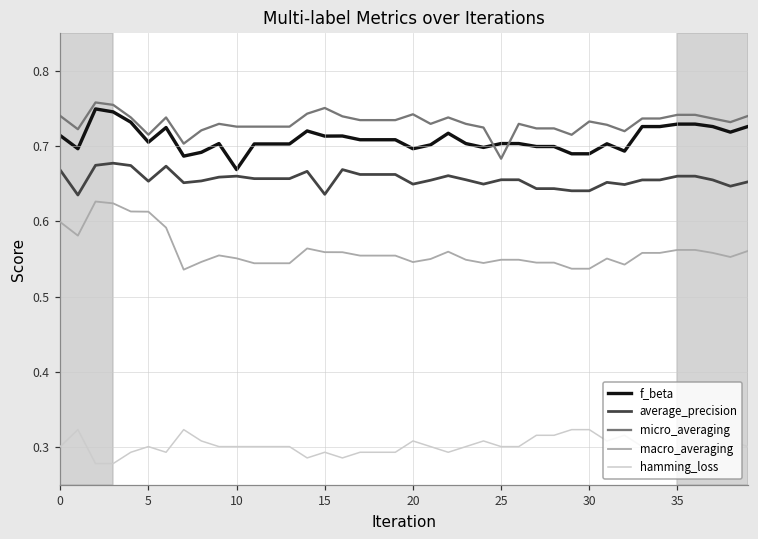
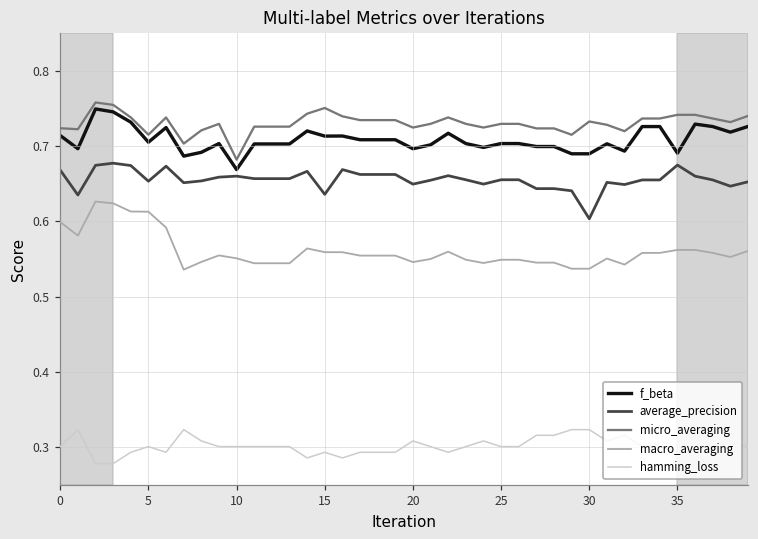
  {
    "f_beta": {
      "0": 0.71,
      "5": 0.71,
      "10": 0.67,
      "15": 0.71,
      "20": 0.70,
      "25": 0.70,
      "30": 0.69,
-     "35": 0.73
+     "35": 0.69
    },
    "average_precision": {
      "0": 0.67,
      "5": 0.65,
      "10": 0.66,
      "15": 0.64,
      "20": 0.65,
      "25": 0.66,
-     "30": 0.64,
-     "35": 0.66
+     "30": 0.60,
+     "35": 0.67
    },
    "micro_averaging": {
-     "0": 0.74,
+     "0": 0.72,
      "5": 0.72,
-     "10": 0.73,
+     "10": 0.68,
      "15": 0.75,
-     "20": 0.74,
-     "25": 0.68,
+     "20": 0.72,
+     "25": 0.73,
      "30": 0.73,
      "35": 0.74
    }
  }
